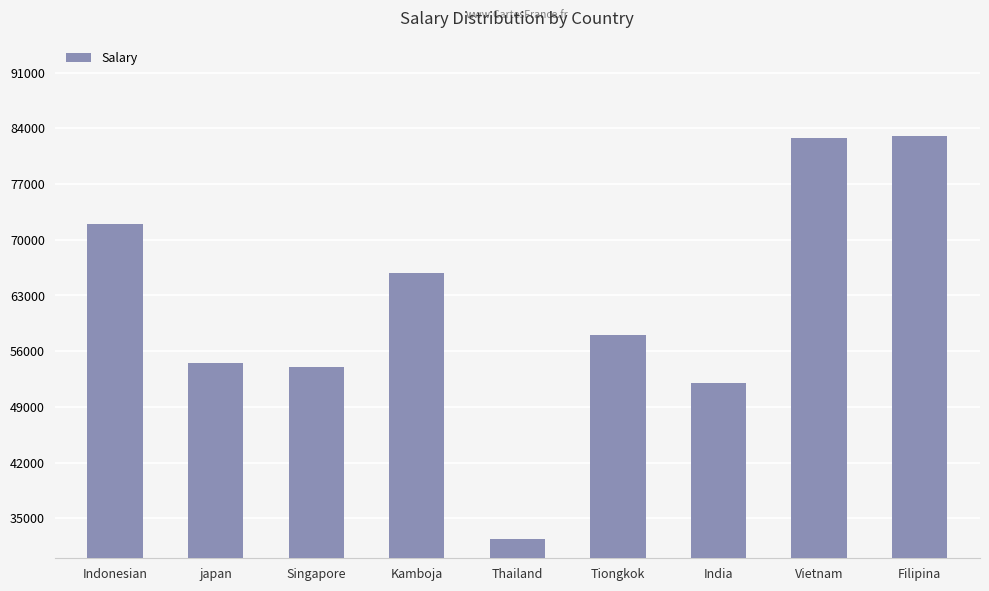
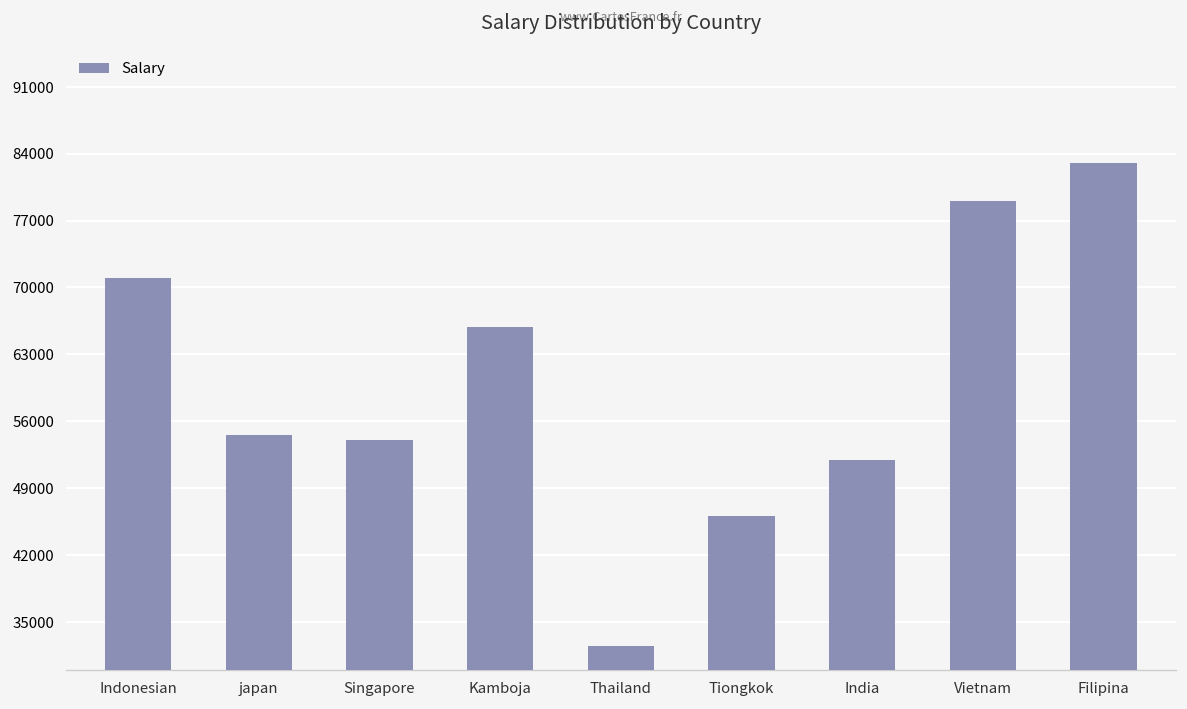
  {
-   "Indonesian": 72000,
+   "Indonesian": 71000,
    "japan": 55000,
    "Singapore": 54000,
    "Kamboja": 66000,
    "Thailand": 32000,
-   "Tiongkok": 58000,
+   "Tiongkok": 46000,
    "India": 52000,
-   "Vietnam": 83000,
+   "Vietnam": 79000,
    "Filipina": 83000
  }
